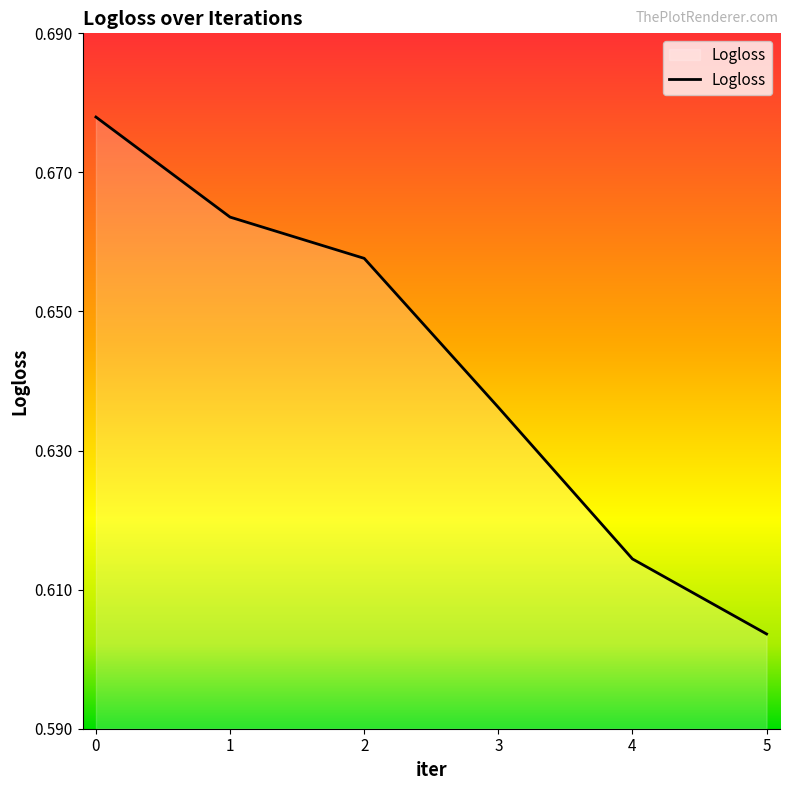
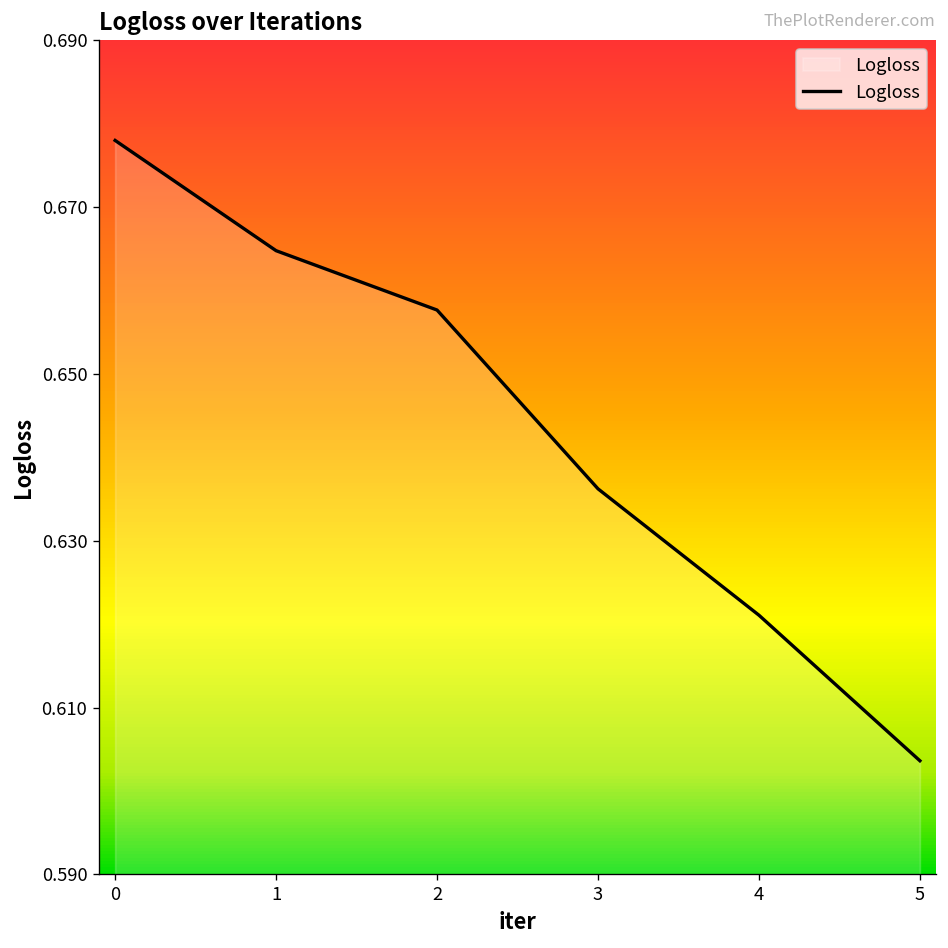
  {
    "0": 0.678,
-   "1": 0.664,
+   "1": 0.665,
    "2": 0.658,
    "3": 0.636,
-   "4": 0.614,
+   "4": 0.621,
    "5": 0.604
  }
